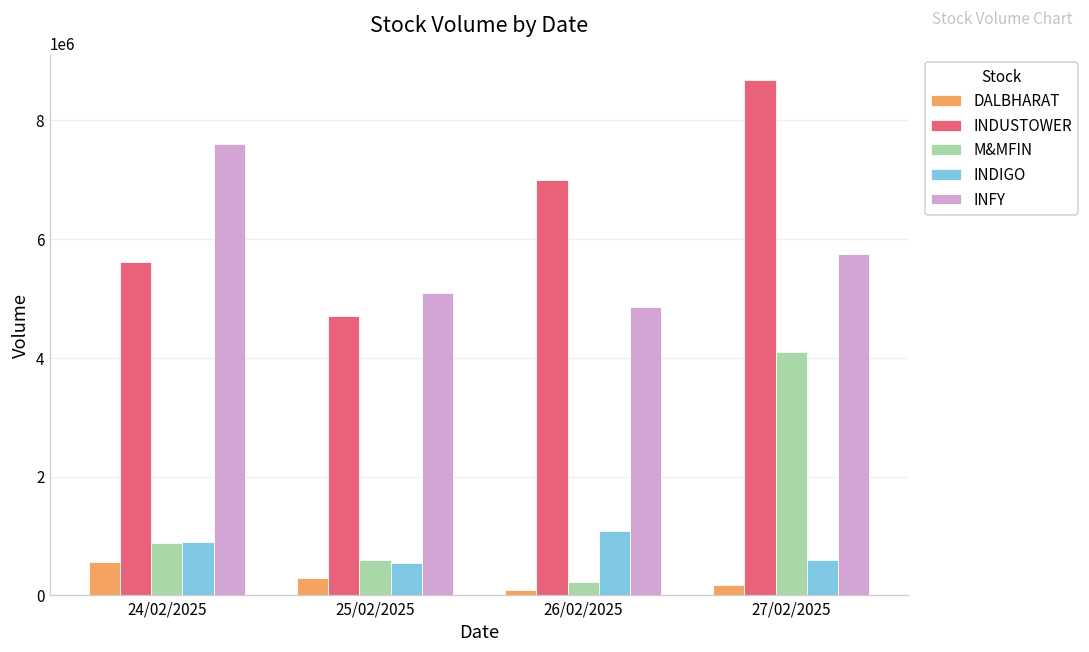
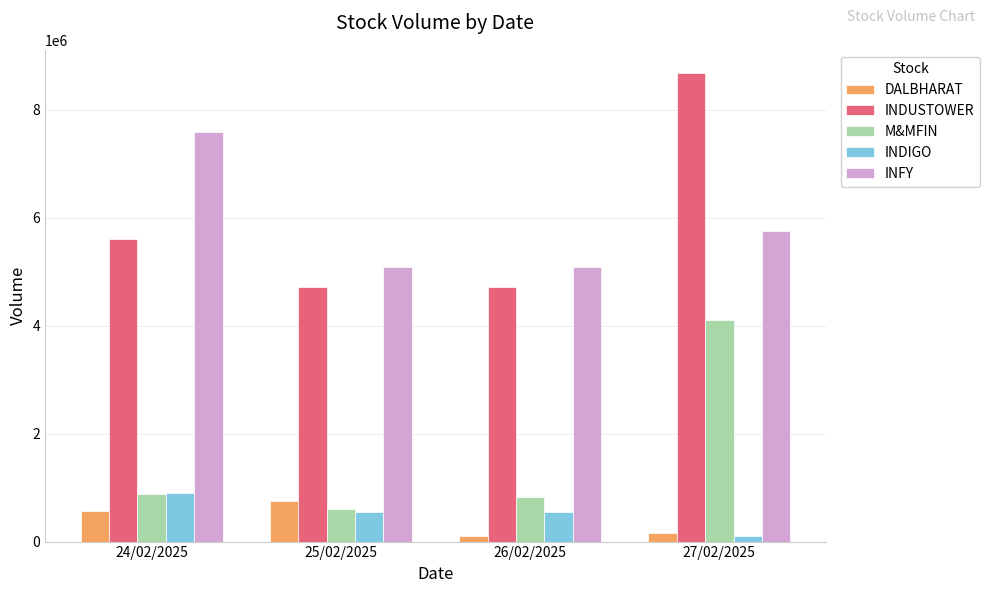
  {
    "DALBHARAT": {
      "24/02/2025": 600000,
-     "25/02/2025": 300000,
+     "25/02/2025": 800000,
      "26/02/2025": 100000,
      "27/02/2025": 200000
    },
    "INDUSTOWER": {
      "24/02/2025": 5600000,
      "25/02/2025": 4700000,
-     "26/02/2025": 7000000,
+     "26/02/2025": 4700000,
      "27/02/2025": 8700000
    },
    "M&MFIN": {
      "24/02/2025": 900000,
      "25/02/2025": 600000,
-     "26/02/2025": 200000,
+     "26/02/2025": 800000,
      "27/02/2025": 4100000
    },
    "INDIGO": {
      "24/02/2025": 900000,
      "25/02/2025": 500000,
-     "26/02/2025": 1100000,
-     "27/02/2025": 600000
+     "26/02/2025": 500000,
+     "27/02/2025": 100000
    },
    "INFY": {
      "24/02/2025": 7600000,
      "25/02/2025": 5100000,
-     "26/02/2025": 4900000,
+     "26/02/2025": 5100000,
      "27/02/2025": 5800000
    }
  }
